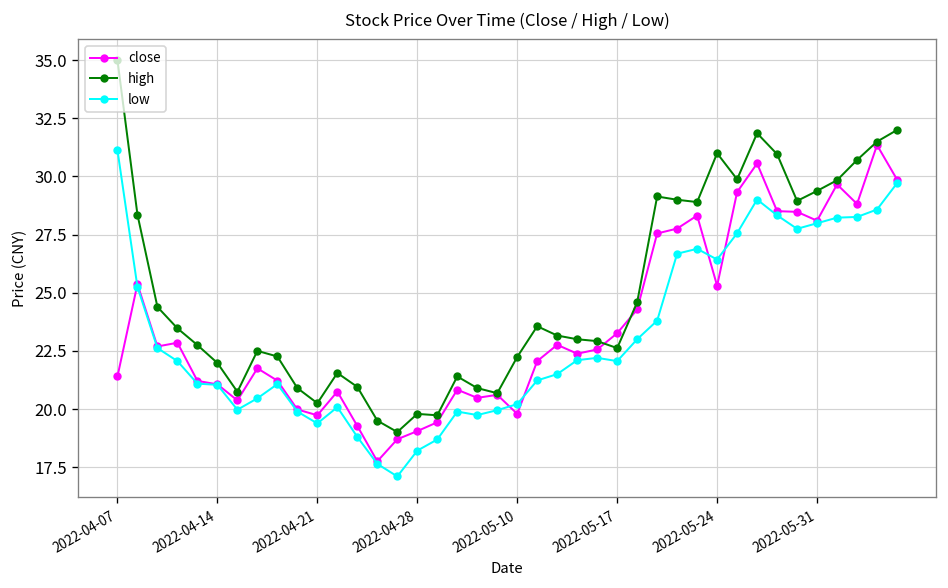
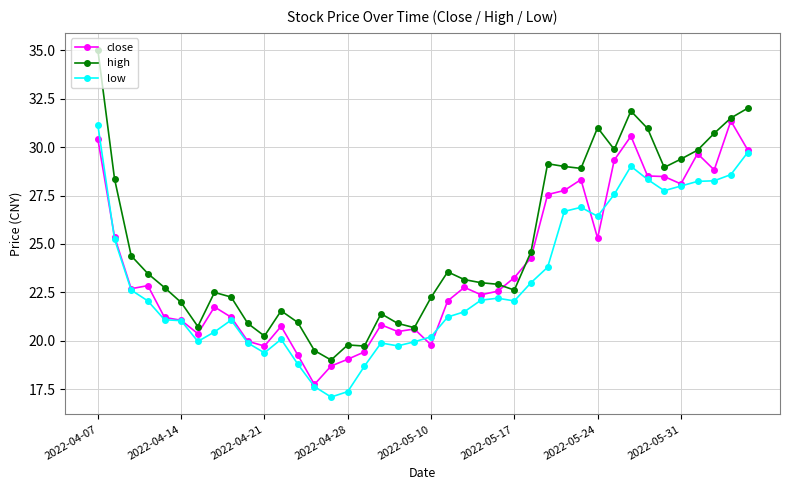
  {
    "close": {
-     "2022-04-07": 21.4,
+     "2022-04-07": 30.4,
      "2022-04-21": 19.7,
      "2022-04-28": 19.1,
      "2022-05-10": 19.8,
      "2022-05-17": 23.3,
      "2022-05-24": 25.3
    },
    "high": {
      "2022-04-14": 22.0,
      "2022-04-21": 20.3,
      "2022-04-28": 19.8,
      "2022-05-10": 22.2,
      "2022-05-17": 22.6,
      "2022-05-24": 31.0,
      "2022-05-31": 29.4
    },
    "low": {
      "2022-04-07": 31.1,
      "2022-04-21": 19.4,
-     "2022-04-28": 18.2,
+     "2022-04-28": 17.4,
      "2022-05-10": 20.2,
      "2022-05-17": 22.1,
      "2022-05-24": 26.4
    }
  }
